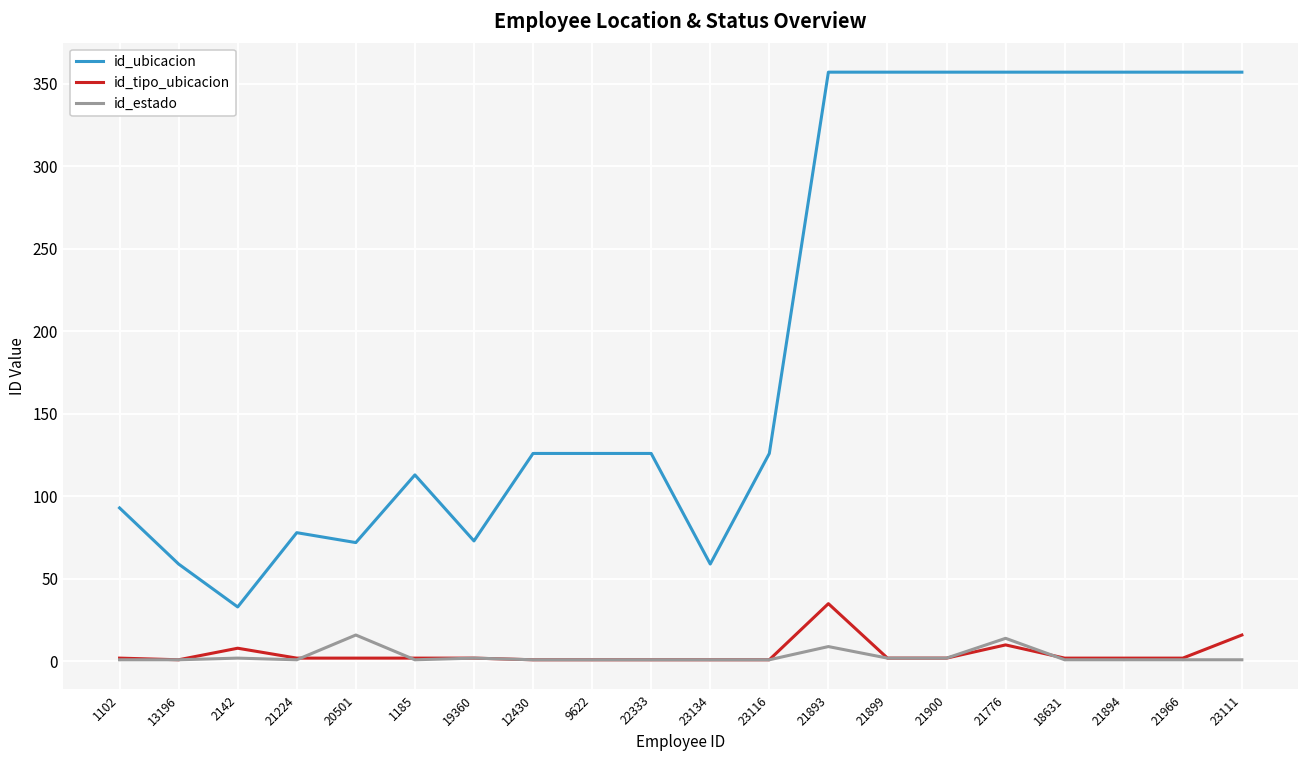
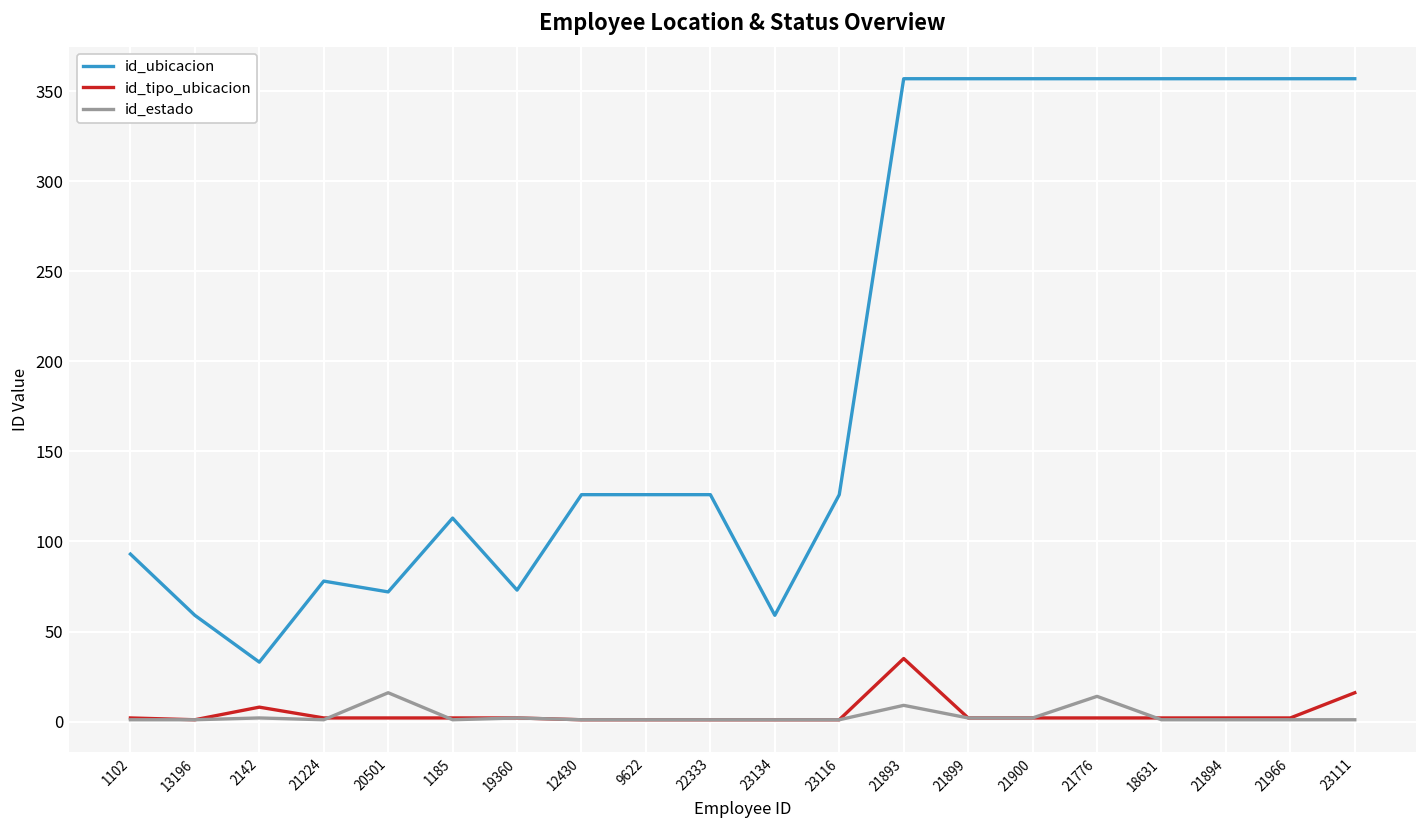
  {
    "id_ubicacion": {
      "1102": 93,
      "13196": 59,
      "2142": 33,
      "21224": 78,
      "20501": 72,
      "1185": 113,
      "19360": 73,
      "12430": 126,
      "9622": 126,
      "22333": 126,
      "23134": 59,
      "23116": 126,
      "21893": 357,
      "21899": 357,
      "21900": 357,
      "21776": 357,
      "18631": 357,
      "21894": 357,
      "21966": 357,
      "23111": 357
    },
    "id_tipo_ubicacion": {
      "2142": 8,
      "20501": 2,
      "21893": 35,
-     "21776": 10,
+     "21776": 2,
      "23111": 16
    },
    "id_estado": {
      "2142": 2,
      "20501": 16,
      "21893": 9,
      "21776": 14,
      "23111": 1
    }
  }
